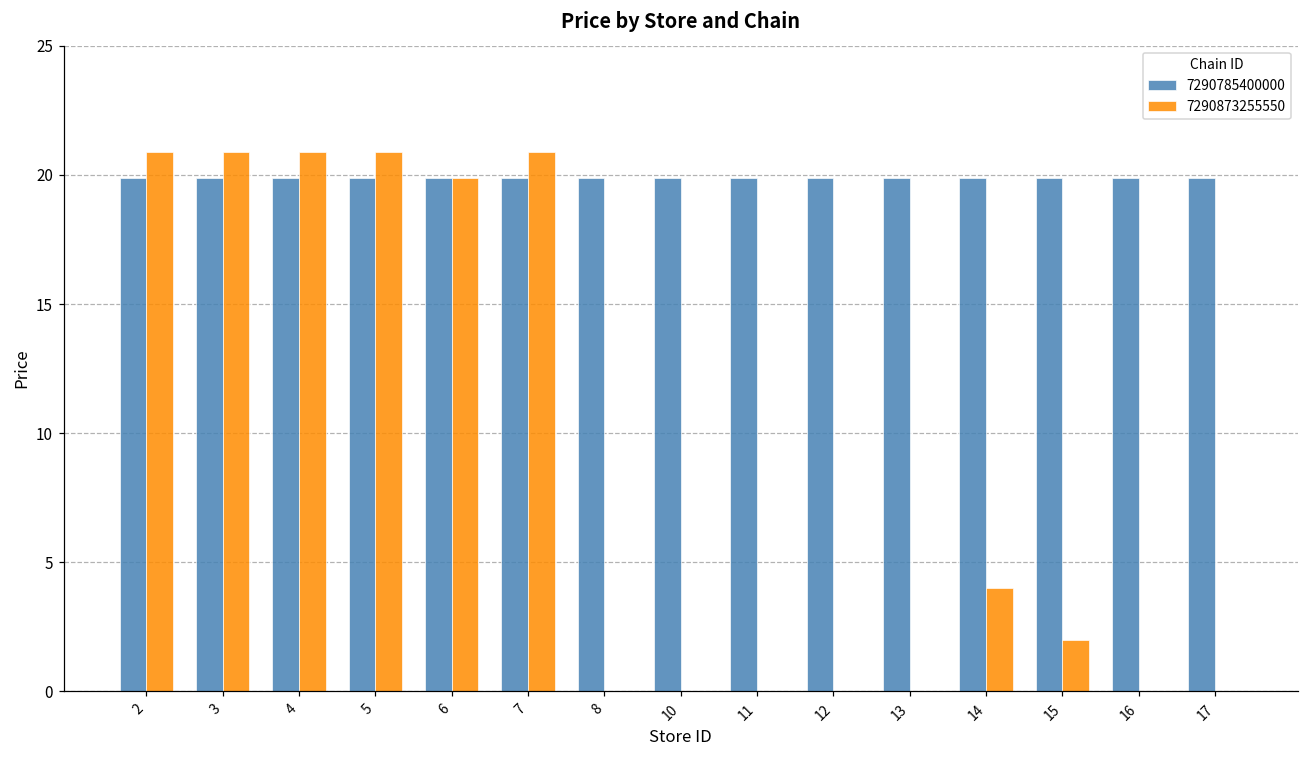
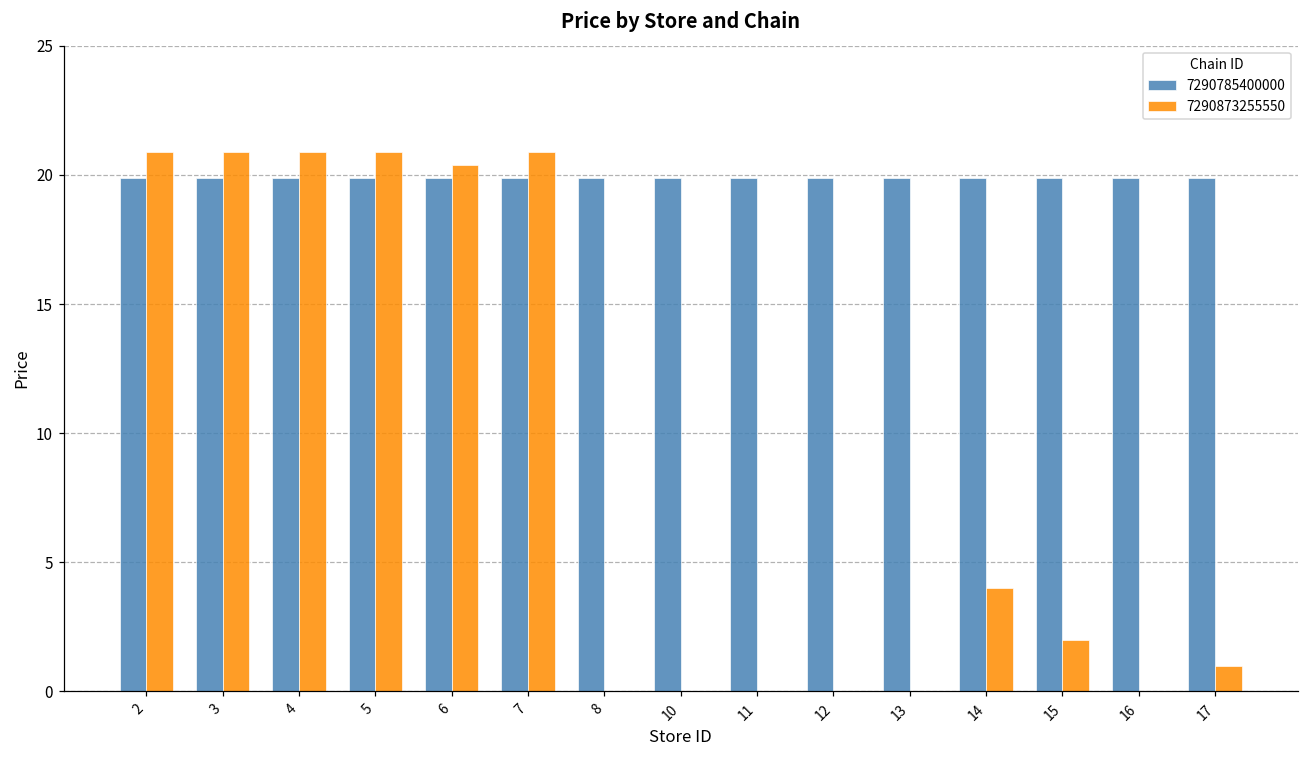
  {
    "7290785400000": {
      "2": 19.9,
      "3": 19.9,
      "4": 19.9,
      "5": 19.9,
      "6": 19.9,
      "7": 19.9,
      "8": 19.9,
      "10": 19.9,
      "11": 19.9,
      "12": 19.9,
      "13": 19.9,
      "14": 19.9,
      "15": 19.9,
      "16": 19.9,
      "17": 19.9
    },
    "7290873255550": {
      "2": 20.9,
      "3": 20.9,
      "4": 20.9,
      "5": 20.9,
-     "6": 19.9,
+     "6": 20.4,
      "7": 20.9,
      "8": 0.0,
      "10": 0.0,
      "11": 0.0,
      "12": 0.0,
      "13": 0.0,
      "14": 4.0,
      "15": 2.0,
      "16": 0.0,
-     "17": 0
+     "17": 1
    }
  }
